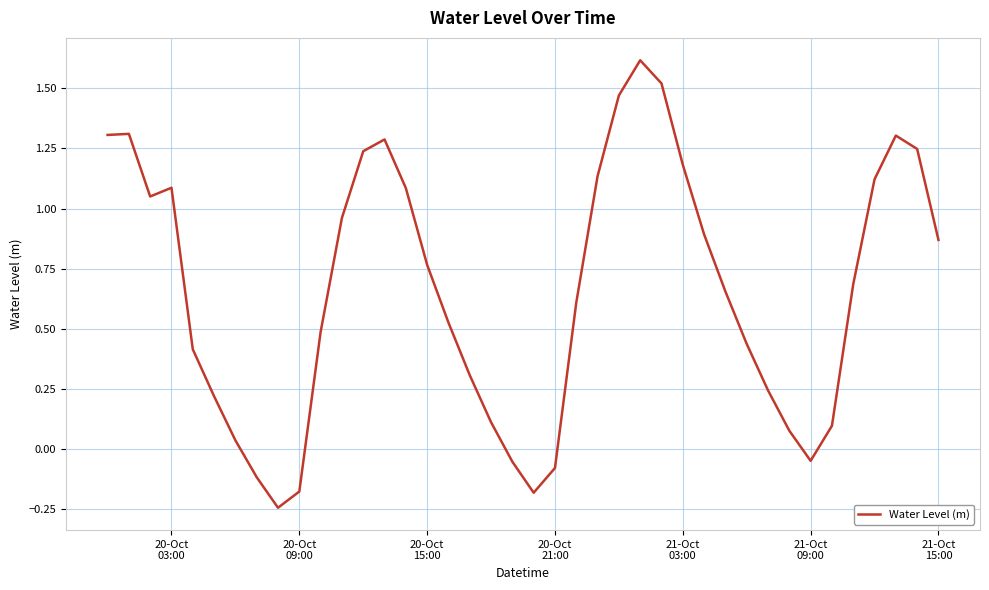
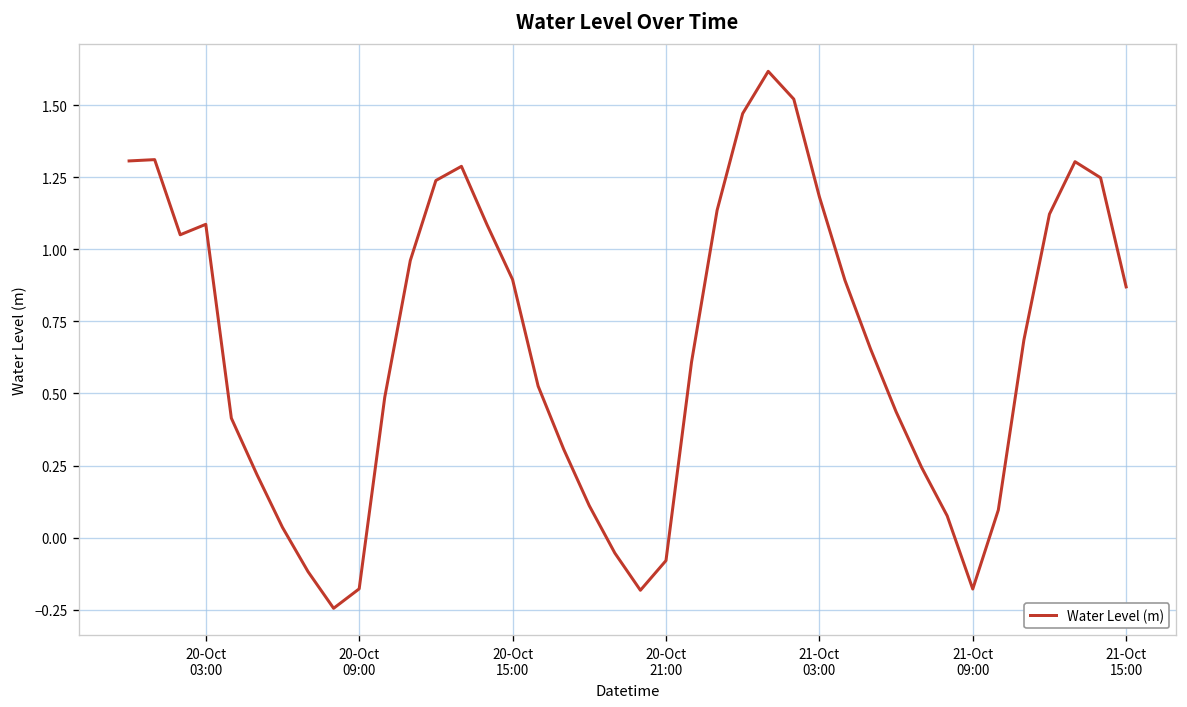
  {
    "20-Oct 03:00": 1.09,
    "20-Oct 09:00": -0.18,
-   "20-Oct 15:00": 0.77,
+   "20-Oct 15:00": 0.89,
    "20-Oct 21:00": -0.08,
    "21-Oct 03:00": 1.18,
-   "21-Oct 09:00": -0.05,
+   "21-Oct 09:00": -0.18,
    "21-Oct 15:00": 0.87
  }
